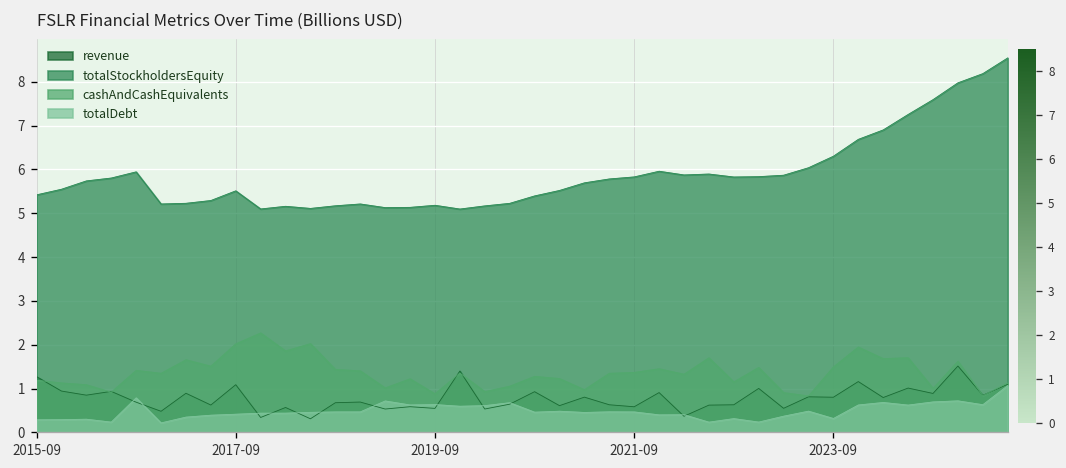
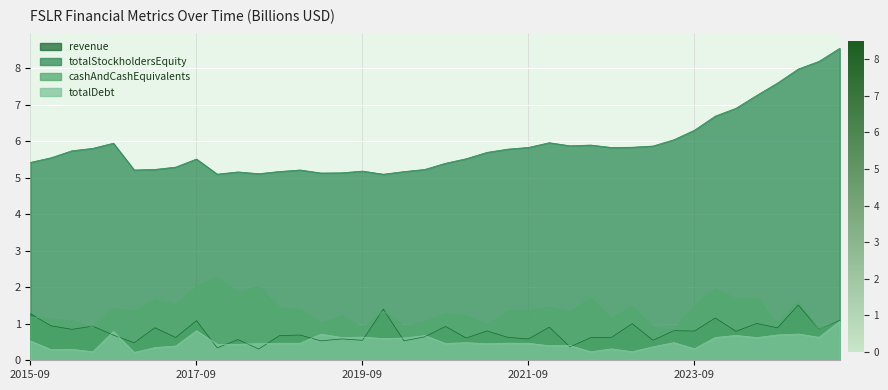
  {
    "totalDebt": {
-     "2015-09": 0.3,
-     "2017-09": 0.4,
+     "2015-09": 0.5,
+     "2017-09": 0.8,
      "2019-09": 0.6,
      "2021-09": 0.5,
      "2023-09": 0.3
    }
  }
